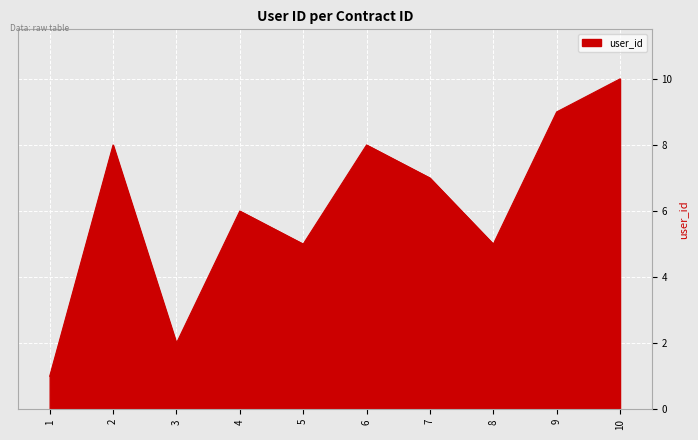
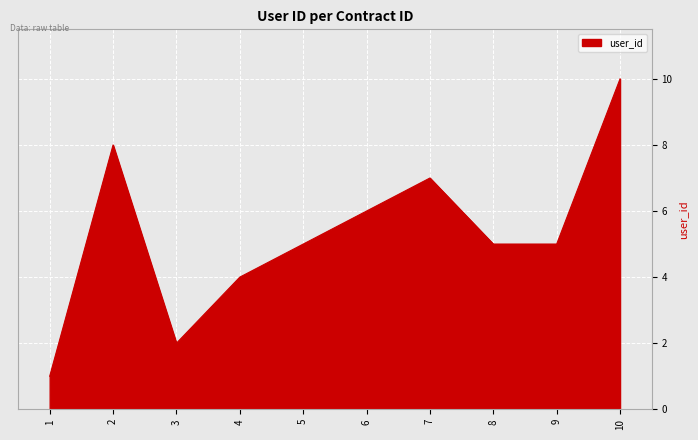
  {
    "1": 1,
    "2": 8,
    "3": 2,
-   "4": 6,
+   "4": 4,
    "5": 5,
-   "6": 8,
+   "6": 6,
    "7": 7,
    "8": 5,
-   "9": 9,
+   "9": 5,
    "10": 10
  }
